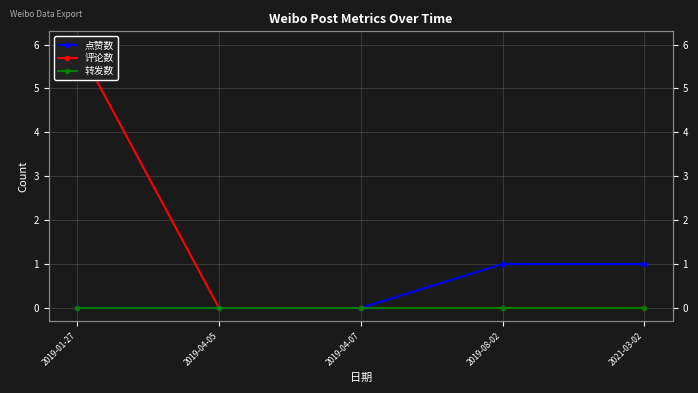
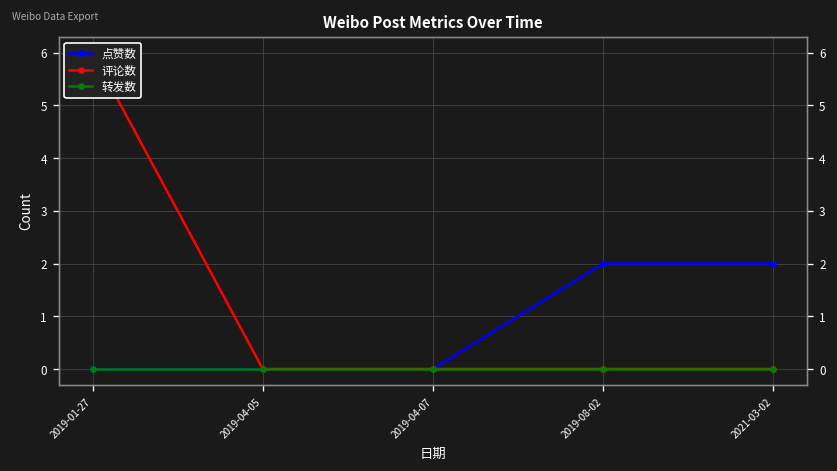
  {
    "点赞数": {
-     "2019-08-02": 1,
-     "2021-03-02": 1
+     "2019-08-02": 2,
+     "2021-03-02": 2
    }
  }
